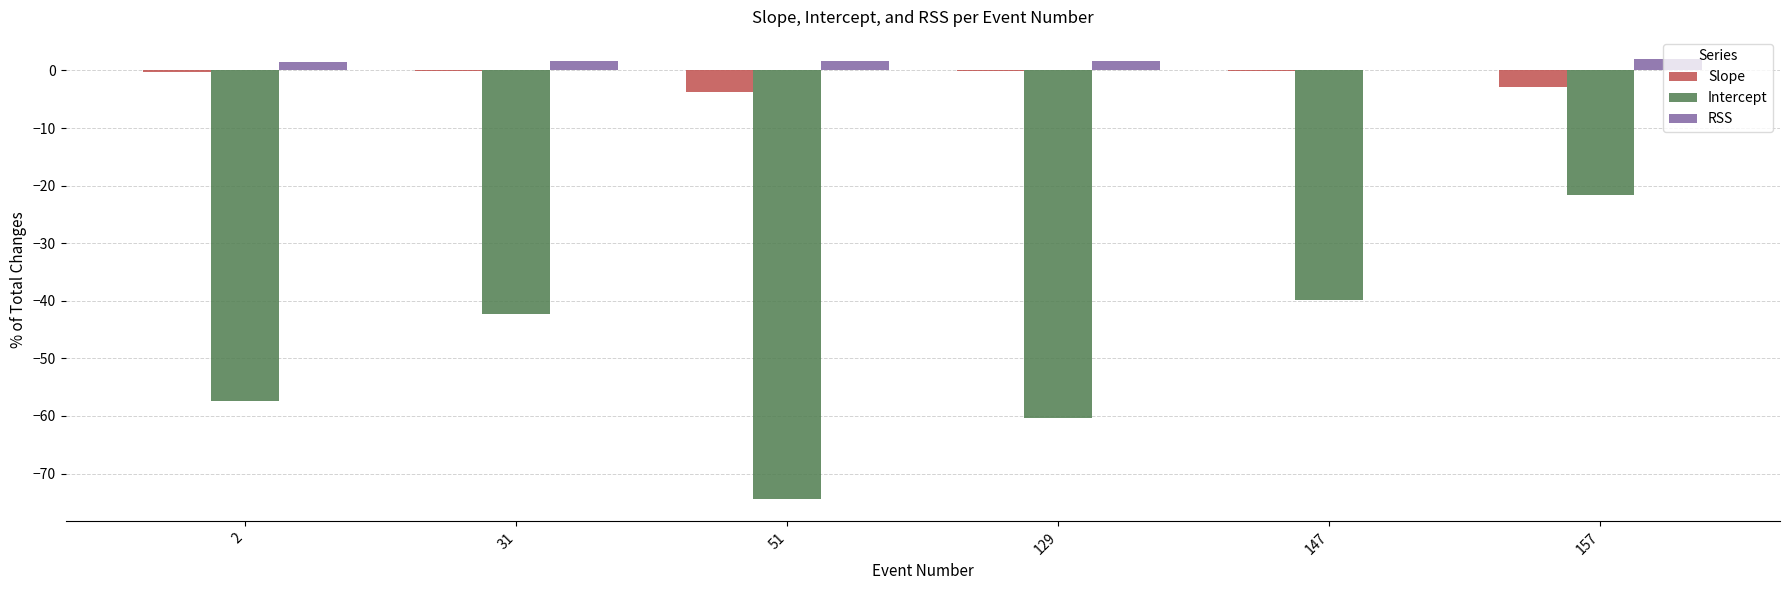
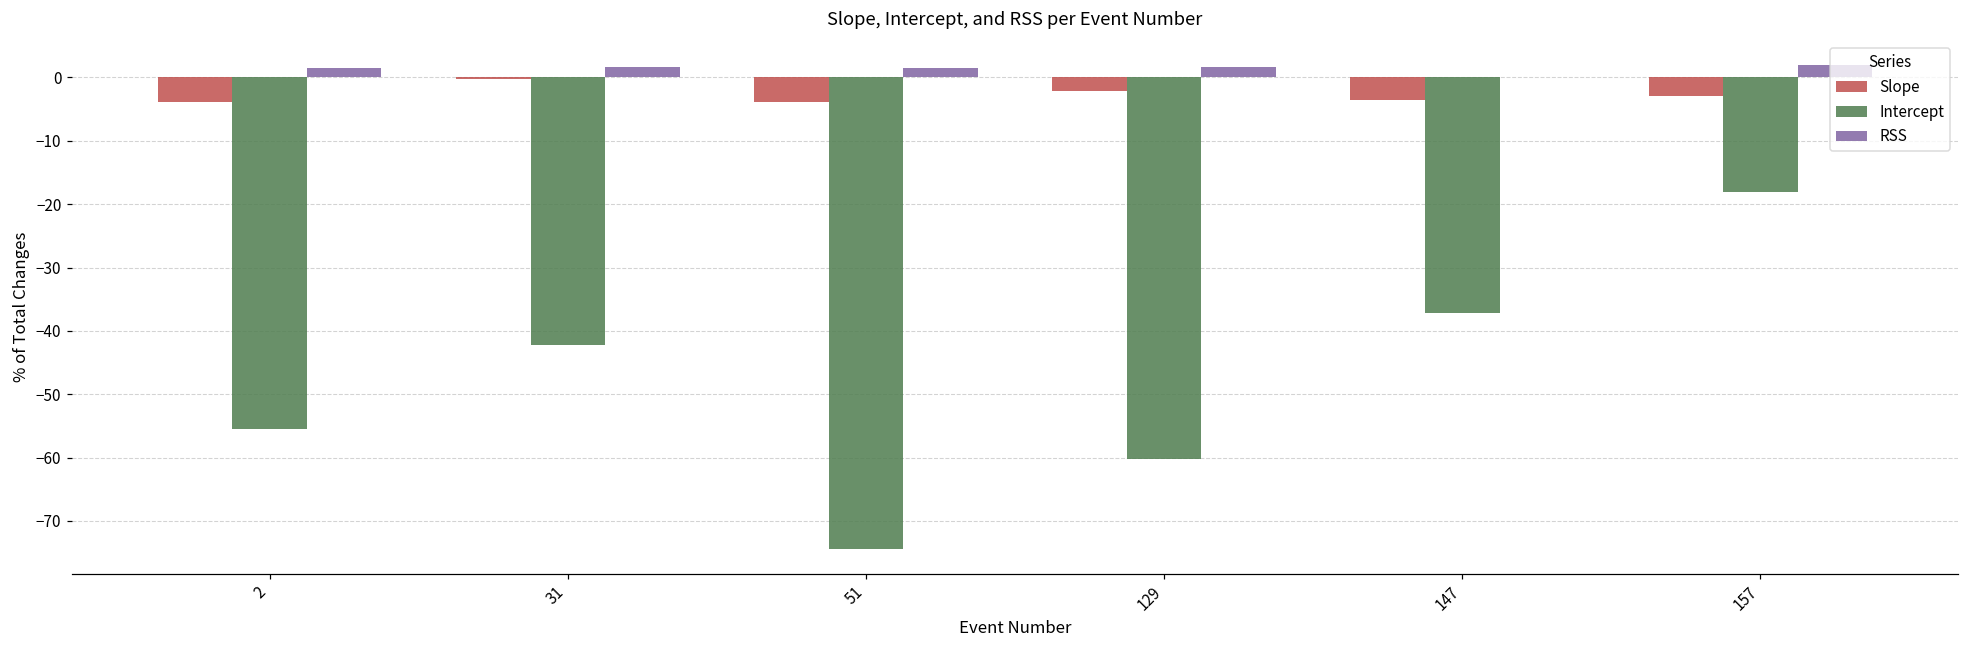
  {
    "Slope": {
-     "2": 0,
+     "2": -4,
      "51": -4,
-     "129": 0,
-     "147": 0,
+     "129": -2,
+     "147": -4,
      "157": -3
    },
    "Intercept": {
-     "2": -57,
+     "2": -56,
      "31": -42,
      "51": -74,
      "129": -60,
-     "147": -40,
-     "157": -22
+     "147": -37,
+     "157": -18
    },
    "RSS": {
      "2": 1,
      "31": 2,
      "51": 2,
      "129": 2
    }
  }
